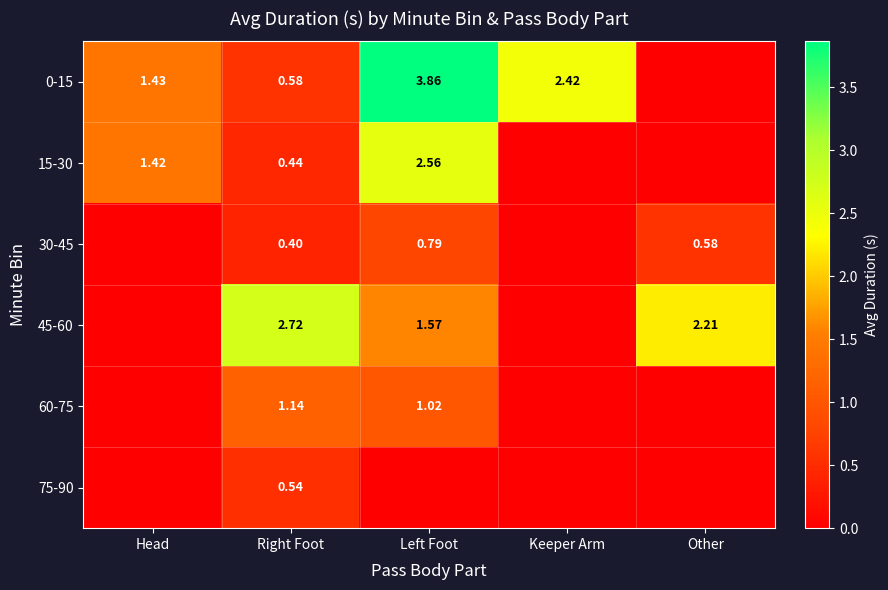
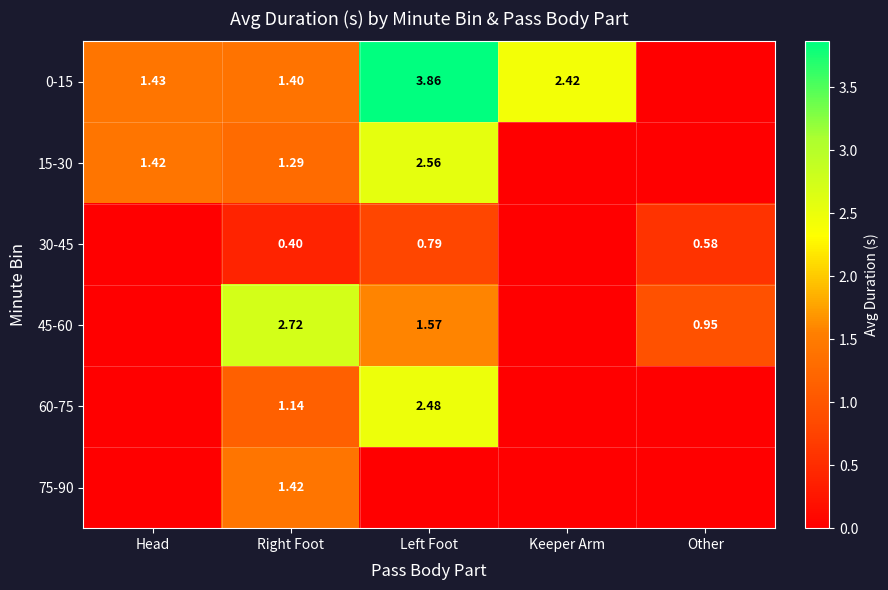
  {
    "0-15": {
      "Head": 1.43,
-     "Right Foot": 0.58,
+     "Right Foot": 1.40,
      "Left Foot": 3.86,
      "Keeper Arm": 2.42
    },
    "15-30": {
      "Head": 1.42,
-     "Right Foot": 0.44,
+     "Right Foot": 1.29,
      "Left Foot": 2.56
    },
    "30-45": {
      "Right Foot": 0.40,
      "Left Foot": 0.79,
      "Other": 0.58
    },
    "45-60": {
      "Right Foot": 2.72,
      "Left Foot": 1.57,
-     "Other": 2.21
+     "Other": 0.95
    },
    "60-75": {
      "Right Foot": 1.14,
-     "Left Foot": 1.02
+     "Left Foot": 2.48
    },
    "75-90": {
-     "Right Foot": 0.54
+     "Right Foot": 1.42
    }
  }
